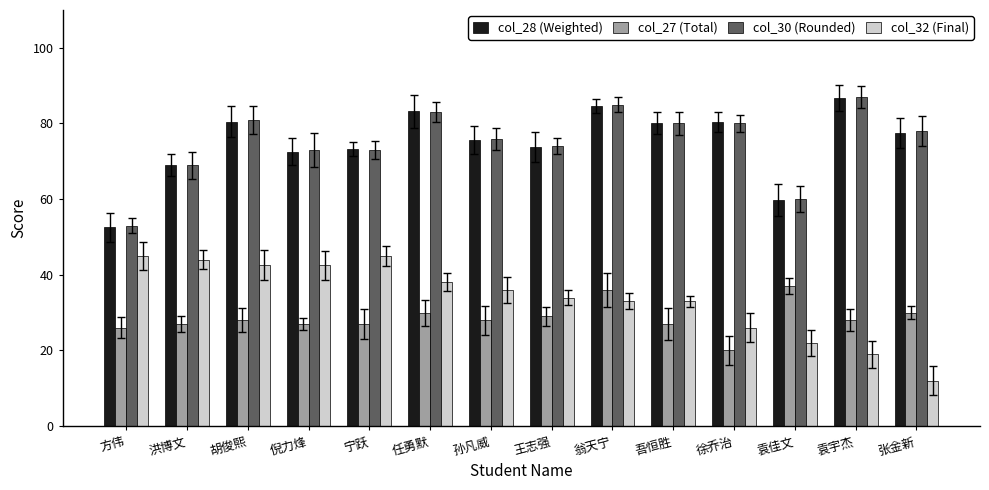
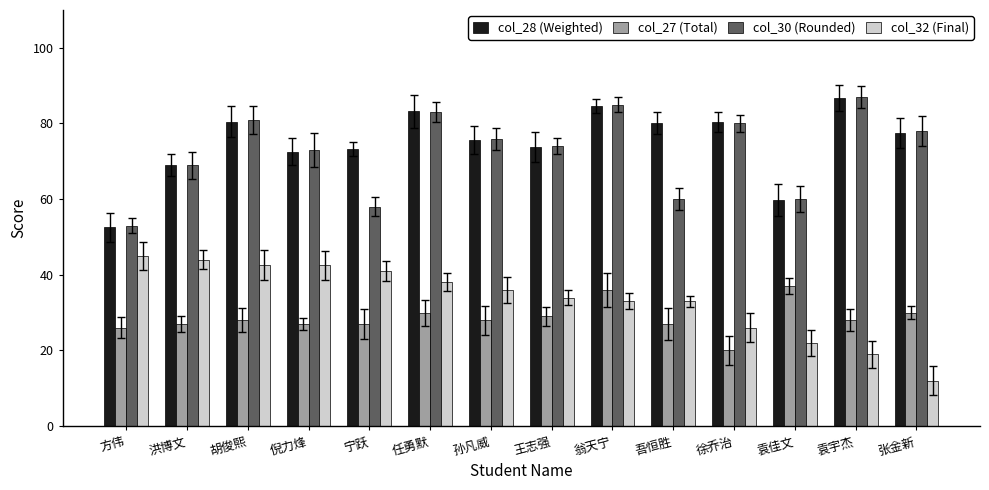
  {
    "col_28 (Weighted)": {
      "方伟": 53,
      "洪博文": 69,
      "胡俊熙": 81,
      "倪力烽": 73,
      "宁跃": 73,
      "任勇默": 83,
      "孙凡威": 76,
      "王志强": 74,
      "翁天宁": 85,
      "吾恒胜": 80,
      "徐乔治": 80,
      "袁佳文": 60,
      "袁宇杰": 87,
      "张金新": 78
    },
    "col_27 (Total)": {
      "方伟": 26,
      "洪博文": 27,
      "胡俊熙": 28,
      "倪力烽": 27,
      "宁跃": 27,
      "任勇默": 30,
      "孙凡威": 28,
      "王志强": 29,
      "翁天宁": 36,
      "吾恒胜": 27,
      "徐乔治": 20,
      "袁佳文": 37,
      "袁宇杰": 28,
      "张金新": 30
    },
    "col_30 (Rounded)": {
      "方伟": 53,
      "洪博文": 69,
      "胡俊熙": 81,
      "倪力烽": 73,
-     "宁跃": 73,
+     "宁跃": 58,
      "任勇默": 83,
      "孙凡威": 76,
      "王志强": 74,
      "翁天宁": 85,
-     "吾恒胜": 80,
+     "吾恒胜": 60,
      "徐乔治": 80,
      "袁佳文": 60,
      "袁宇杰": 87,
      "张金新": 78
    },
    "col_32 (Final)": {
      "方伟": 45,
      "洪博文": 44,
      "胡俊熙": 43,
      "倪力烽": 43,
-     "宁跃": 45,
+     "宁跃": 41,
      "任勇默": 38,
      "孙凡威": 36,
      "王志强": 34,
      "翁天宁": 33,
      "吾恒胜": 33,
      "徐乔治": 26,
      "袁佳文": 22,
      "袁宇杰": 19,
      "张金新": 12
    }
  }
